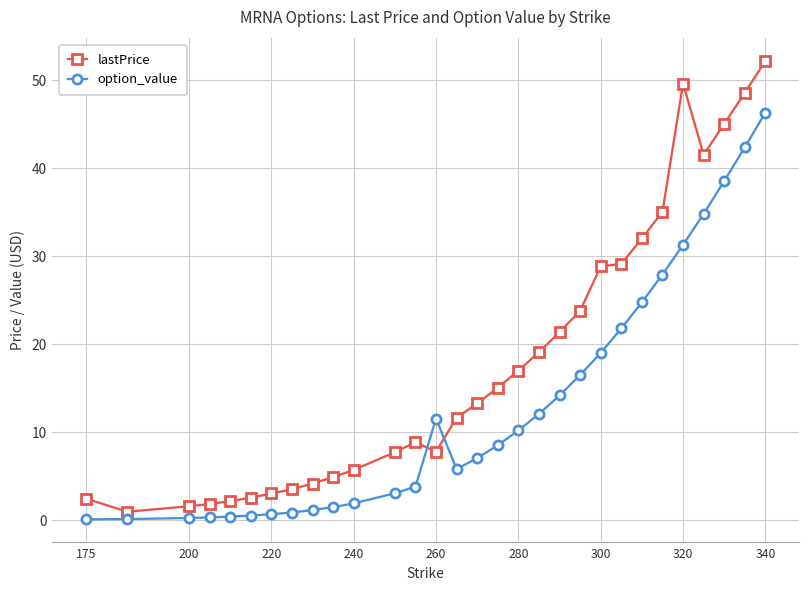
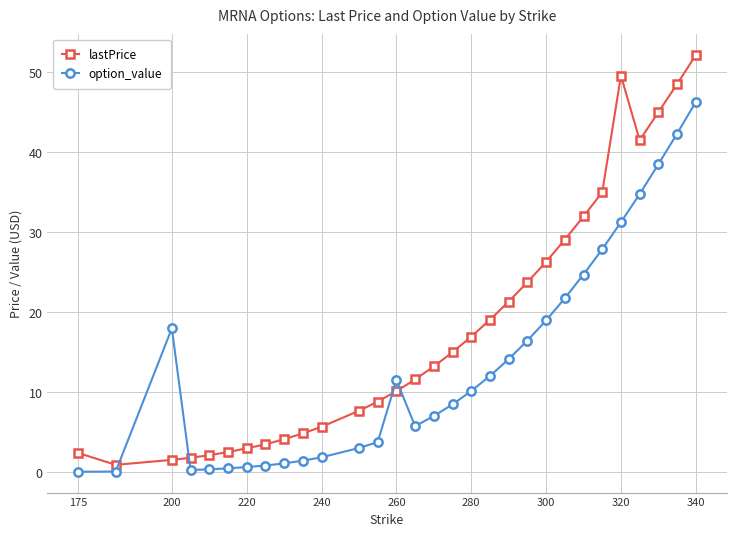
  {
    "lastPrice": {
      "175": 2,
      "200": 2,
      "220": 3,
      "240": 6,
-     "260": 8,
+     "260": 10,
      "280": 17,
-     "300": 29,
+     "300": 26,
      "320": 50,
      "340": 52
    },
    "option_value": {
      "175": 0,
-     "200": 0,
+     "200": 18,
      "220": 1,
      "240": 2,
      "260": 12,
      "280": 10,
      "300": 19,
      "320": 31,
      "340": 46
    }
  }
